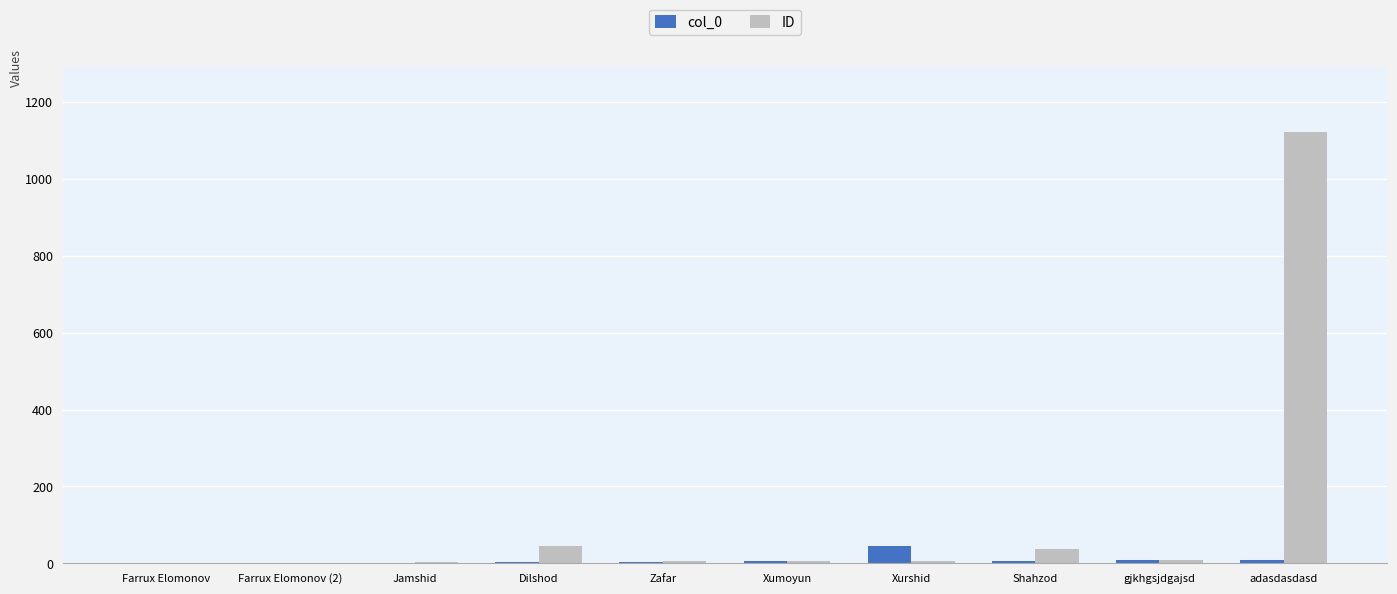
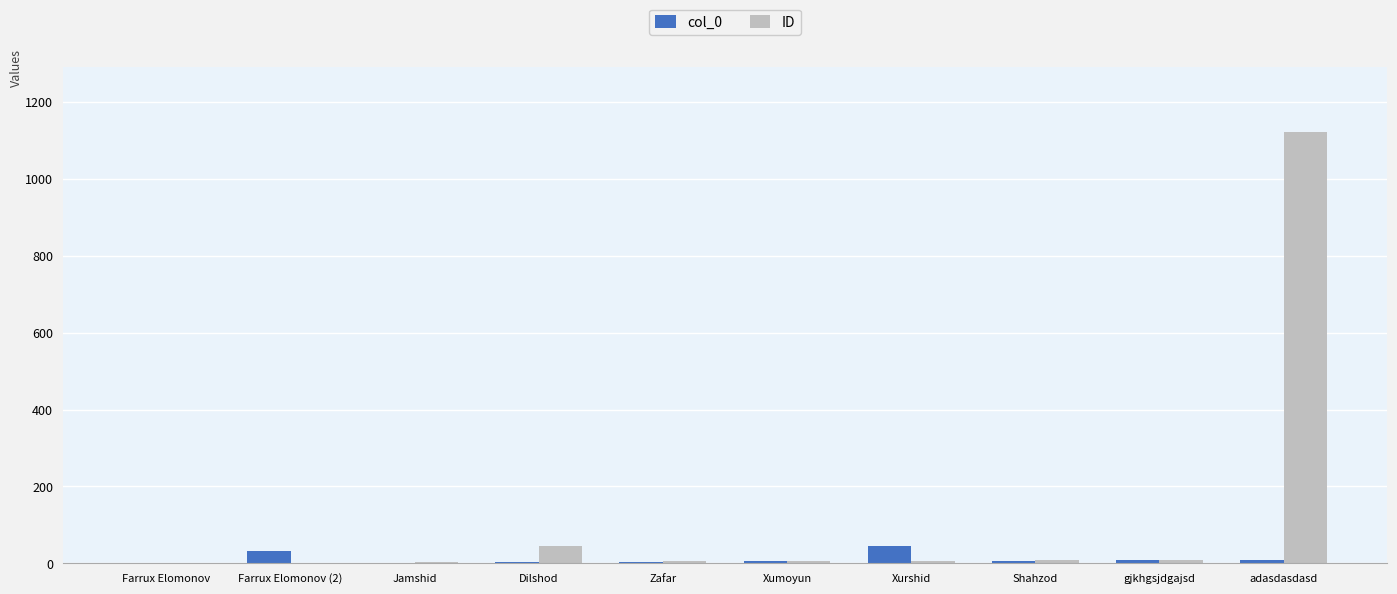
  {
    "col_0": {
      "Farrux Elomonov": 0,
-     "Farrux Elomonov (2)": 0,
+     "Farrux Elomonov (2)": 30,
      "Xurshid": 40,
      "Shahzod": 10,
      "gjkhgsjdgajsd": 10,
      "adasdasdasd": 10
    },
    "ID": {
      "Dilshod": 50,
      "Xurshid": 10,
-     "Shahzod": 40,
+     "Shahzod": 10,
      "gjkhgsjdgajsd": 10,
      "adasdasdasd": 1120
    }
  }
